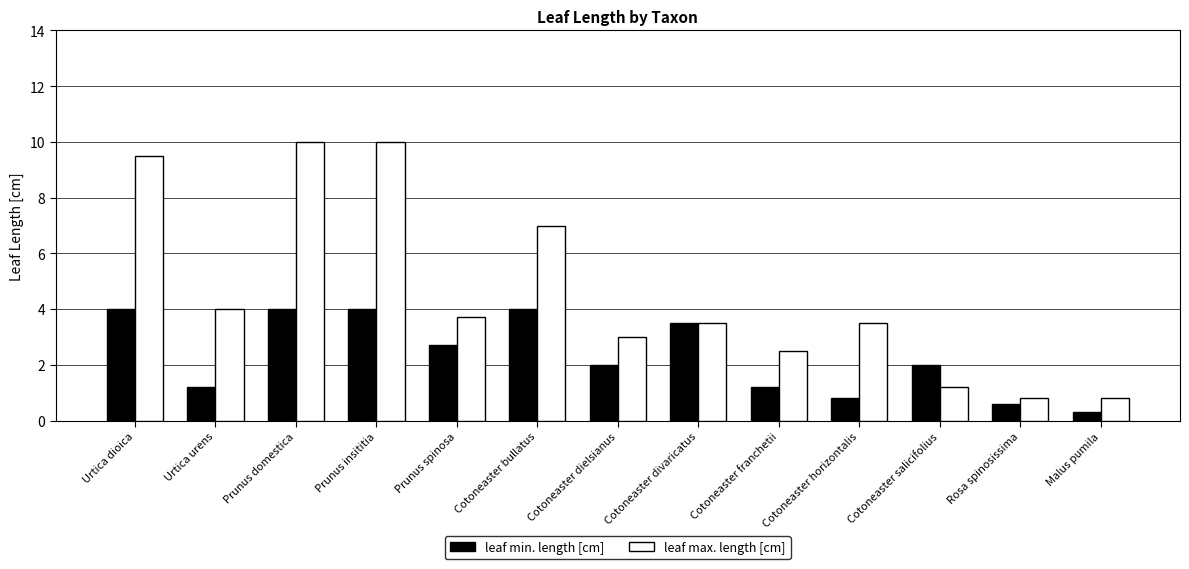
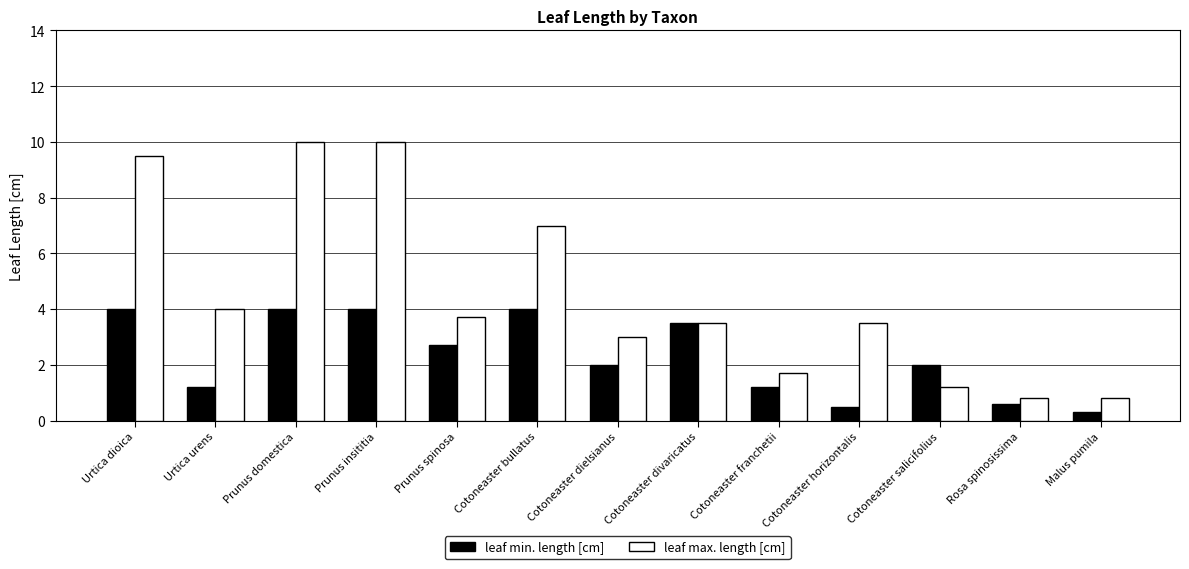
  {
    "leaf min. length [cm]": {
      "Urtica dioica": 4.0,
      "Urtica urens": 1.2,
      "Prunus domestica": 4.0,
      "Prunus insititia": 4.0,
      "Prunus spinosa": 2.7,
      "Cotoneaster bullatus": 4.0,
      "Cotoneaster dielsianus": 2.0,
      "Cotoneaster divaricatus": 3.5,
      "Cotoneaster franchetii": 1.2,
-     "Cotoneaster horizontalis": 0.8,
+     "Cotoneaster horizontalis": 0.5,
      "Cotoneaster salicifolius": 2.0,
      "Rosa spinosissima": 0.6,
      "Malus pumila": 0.3
    },
    "leaf max. length [cm]": {
      "Urtica dioica": 9.5,
      "Urtica urens": 4.0,
      "Prunus domestica": 10.0,
      "Prunus insititia": 10.0,
      "Prunus spinosa": 3.7,
      "Cotoneaster bullatus": 7.0,
      "Cotoneaster dielsianus": 3.0,
      "Cotoneaster divaricatus": 3.5,
-     "Cotoneaster franchetii": 2.5,
+     "Cotoneaster franchetii": 1.7,
      "Cotoneaster horizontalis": 3.5,
      "Cotoneaster salicifolius": 1.2,
      "Rosa spinosissima": 0.8,
      "Malus pumila": 0.8
    }
  }
